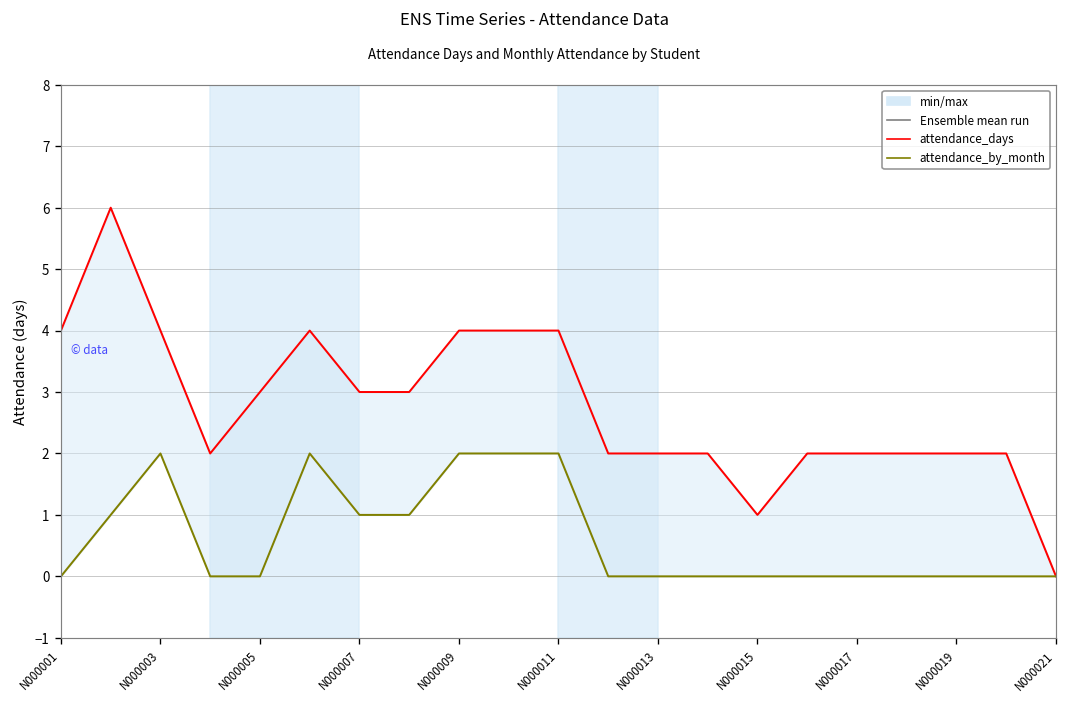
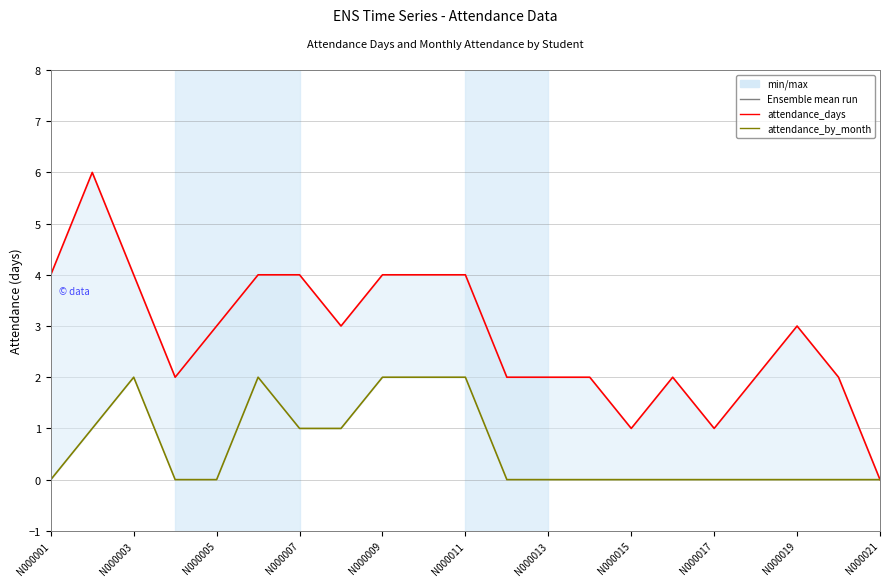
  {
    "attendance_days": {
      "N000001": 4,
      "N000003": 4,
      "N000005": 3,
-     "N000007": 3,
+     "N000007": 4,
      "N000009": 4,
      "N000011": 4,
      "N000013": 2,
      "N000015": 1,
-     "N000017": 2,
-     "N000019": 2
+     "N000017": 1,
+     "N000019": 3
    },
    "attendance_by_month": {
      "N000001": 0,
      "N000003": 2,
      "N000005": 0,
      "N000007": 1,
      "N000009": 2,
      "N000011": 2,
      "N000013": 0,
      "N000015": 0,
      "N000017": 0,
      "N000019": 0
    }
  }
